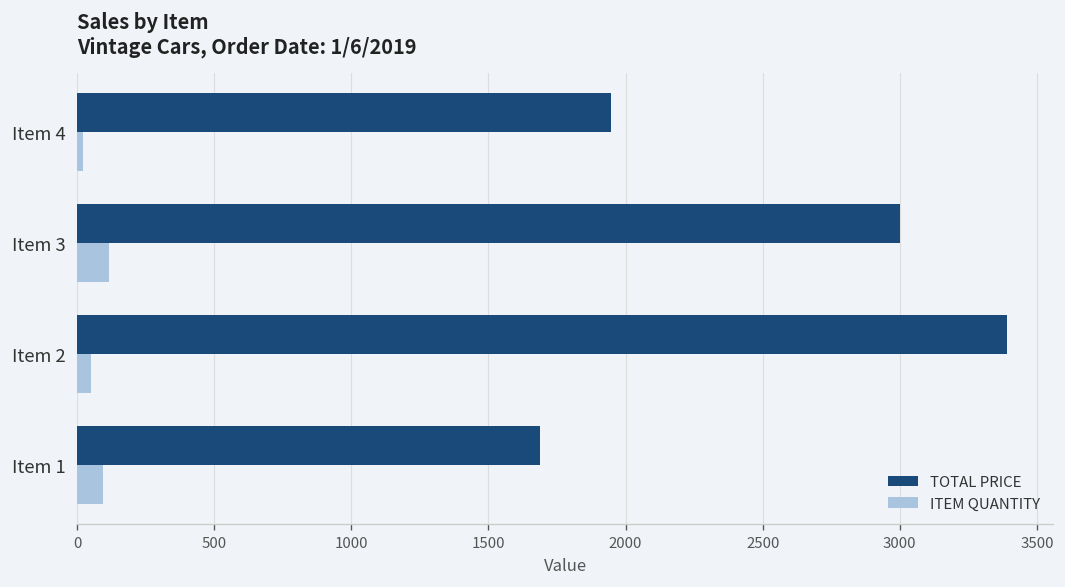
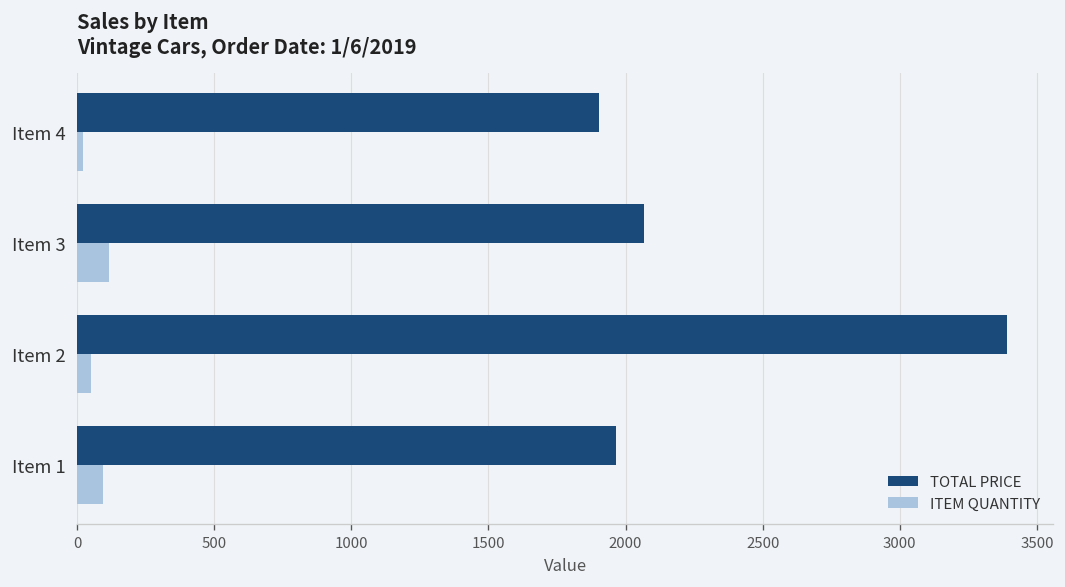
  {
    "TOTAL PRICE": {
-     "Item 4": 1950,
-     "Item 3": 3000,
+     "Item 4": 1900,
+     "Item 3": 2070,
      "Item 2": 3390,
-     "Item 1": 1690
+     "Item 1": 1970
    },
    "ITEM QUANTITY": {
      "Item 4": 20,
      "Item 3": 120,
      "Item 2": 50,
      "Item 1": 100
    }
  }
